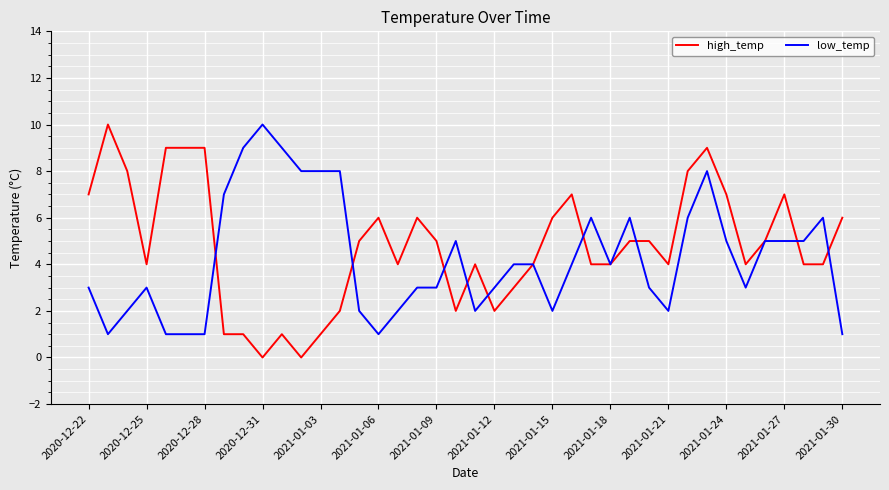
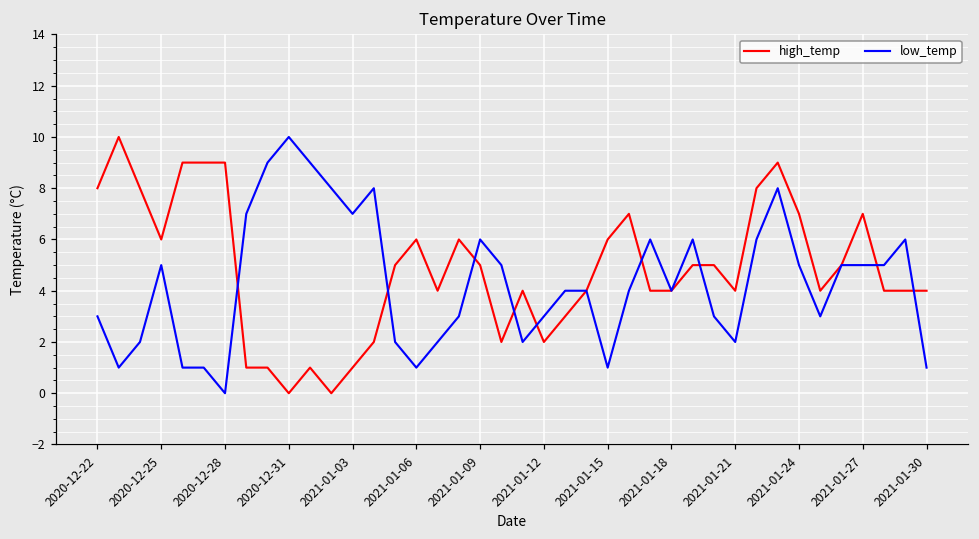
  {
    "high_temp": {
-     "2020-12-22": 7,
-     "2020-12-25": 4,
+     "2020-12-22": 8,
+     "2020-12-25": 6,
      "2020-12-28": 9,
      "2020-12-31": 0,
      "2021-01-03": 1,
      "2021-01-06": 6,
      "2021-01-09": 5,
      "2021-01-12": 2,
      "2021-01-15": 6,
      "2021-01-21": 4,
      "2021-01-24": 7,
      "2021-01-27": 7,
-     "2021-01-30": 6
+     "2021-01-30": 4
    },
    "low_temp": {
      "2020-12-22": 3,
-     "2020-12-25": 3,
-     "2020-12-28": 1,
+     "2020-12-25": 5,
+     "2020-12-28": 0,
      "2020-12-31": 10,
-     "2021-01-03": 8,
+     "2021-01-03": 7,
      "2021-01-06": 1,
-     "2021-01-09": 3,
+     "2021-01-09": 6,
      "2021-01-12": 3,
-     "2021-01-15": 2,
+     "2021-01-15": 1,
      "2021-01-21": 2,
      "2021-01-24": 5,
      "2021-01-27": 5,
      "2021-01-30": 1
    }
  }
